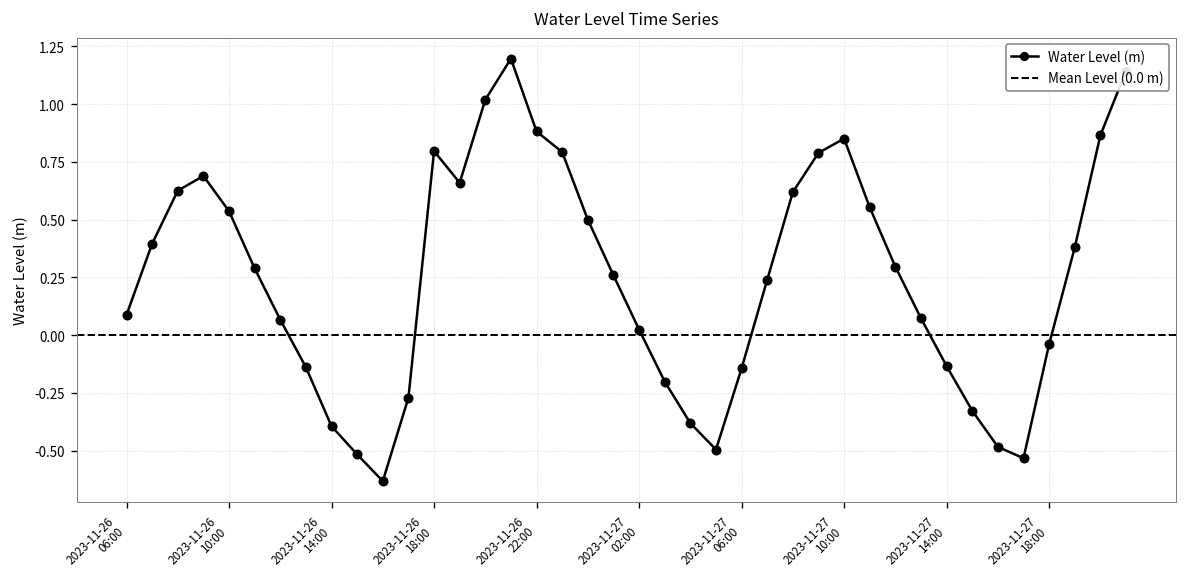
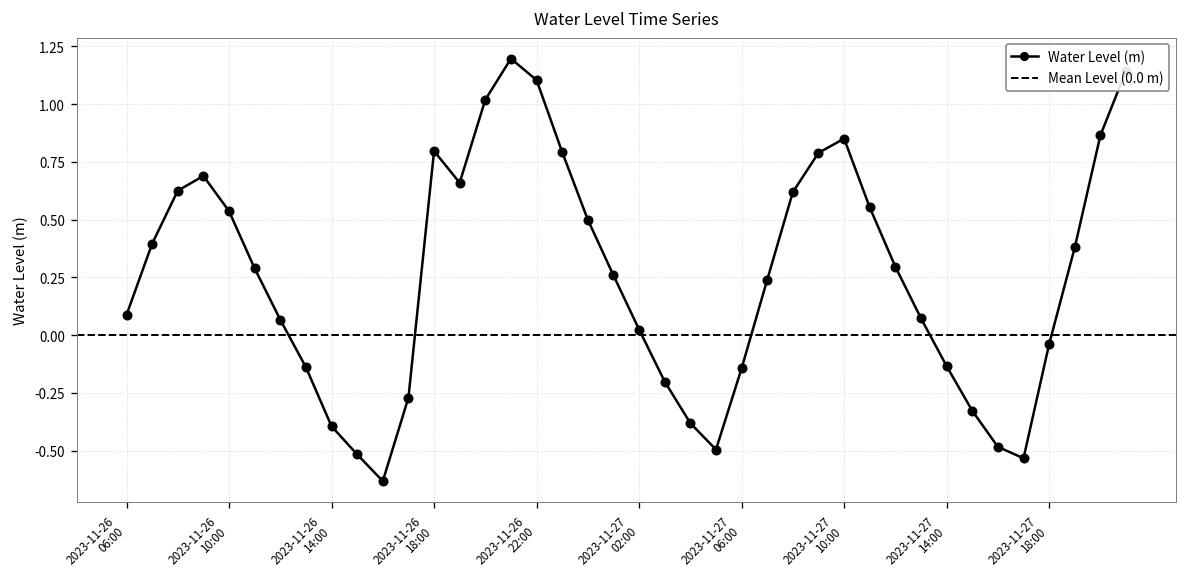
  {
    "2023-11-26 06:00": 0.09,
    "2023-11-26 10:00": 0.54,
    "2023-11-26 14:00": -0.39,
    "2023-11-26 18:00": 0.80,
-   "2023-11-26 22:00": 0.88,
+   "2023-11-26 22:00": 1.10,
    "2023-11-27 02:00": 0.02,
    "2023-11-27 06:00": -0.14,
    "2023-11-27 10:00": 0.85,
    "2023-11-27 14:00": -0.13,
    "2023-11-27 18:00": -0.04
  }
